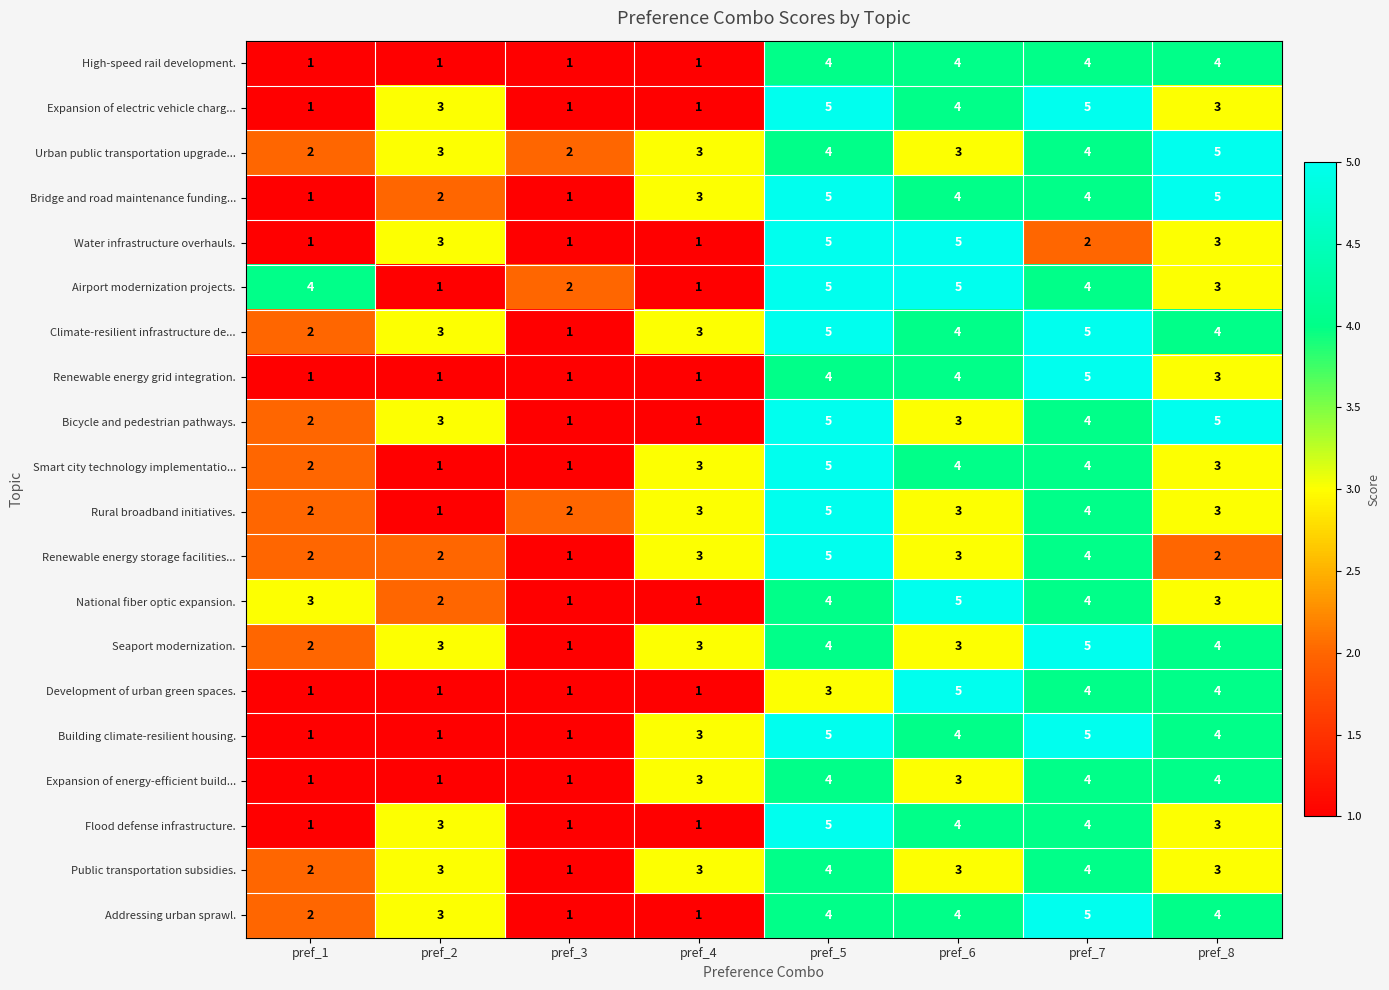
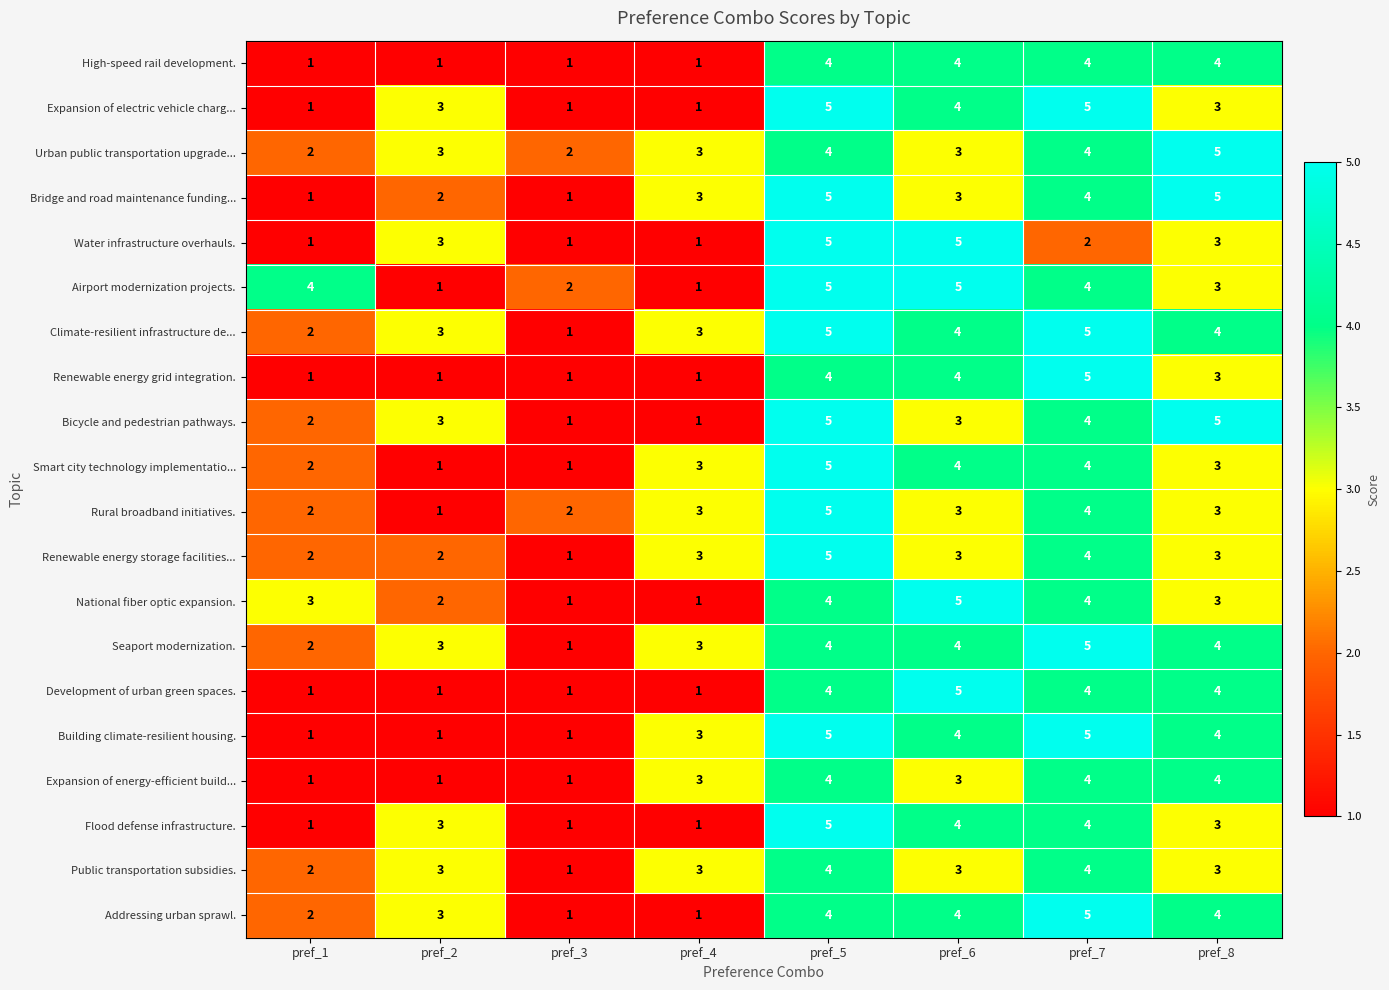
  {
    "High-speed rail development.": {
      "pref_1": 1,
      "pref_2": 1,
      "pref_3": 1,
      "pref_4": 1,
      "pref_5": 4,
      "pref_6": 4,
      "pref_7": 4,
      "pref_8": 4
    },
    "Expansion of electric vehicle charg...": {
      "pref_1": 1,
      "pref_2": 3,
      "pref_3": 1,
      "pref_4": 1,
      "pref_5": 5,
      "pref_6": 4,
      "pref_7": 5,
      "pref_8": 3
    },
    "Urban public transportation upgrade...": {
      "pref_1": 2,
      "pref_2": 3,
      "pref_3": 2,
      "pref_4": 3,
      "pref_5": 4,
      "pref_6": 3,
      "pref_7": 4,
      "pref_8": 5
    },
    "Bridge and road maintenance funding...": {
      "pref_1": 1,
      "pref_2": 2,
      "pref_3": 1,
      "pref_4": 3,
      "pref_5": 5,
-     "pref_6": 4,
+     "pref_6": 3,
      "pref_7": 4,
      "pref_8": 5
    },
    "Water infrastructure overhauls.": {
      "pref_1": 1,
      "pref_2": 3,
      "pref_3": 1,
      "pref_4": 1,
      "pref_5": 5,
      "pref_6": 5,
      "pref_7": 2,
      "pref_8": 3
    },
    "Airport modernization projects.": {
      "pref_1": 4,
      "pref_2": 1,
      "pref_3": 2,
      "pref_4": 1,
      "pref_5": 5,
      "pref_6": 5,
      "pref_7": 4,
      "pref_8": 3
    },
    "Climate-resilient infrastructure de...": {
      "pref_1": 2,
      "pref_2": 3,
      "pref_3": 1,
      "pref_4": 3,
      "pref_5": 5,
      "pref_6": 4,
      "pref_7": 5,
      "pref_8": 4
    },
    "Renewable energy grid integration.": {
      "pref_1": 1,
      "pref_2": 1,
      "pref_3": 1,
      "pref_4": 1,
      "pref_5": 4,
      "pref_6": 4,
      "pref_7": 5,
      "pref_8": 3
    },
    "Bicycle and pedestrian pathways.": {
      "pref_1": 2,
      "pref_2": 3,
      "pref_3": 1,
      "pref_4": 1,
      "pref_5": 5,
      "pref_6": 3,
      "pref_7": 4,
      "pref_8": 5
    },
    "Smart city technology implementatio...": {
      "pref_1": 2,
      "pref_2": 1,
      "pref_3": 1,
      "pref_4": 3,
      "pref_5": 5,
      "pref_6": 4,
      "pref_7": 4,
      "pref_8": 3
    },
    "Rural broadband initiatives.": {
      "pref_1": 2,
      "pref_2": 1,
      "pref_3": 2,
      "pref_4": 3,
      "pref_5": 5,
      "pref_6": 3,
      "pref_7": 4,
      "pref_8": 3
    },
    "Renewable energy storage facilities...": {
      "pref_1": 2,
      "pref_2": 2,
      "pref_3": 1,
      "pref_4": 3,
      "pref_5": 5,
      "pref_6": 3,
      "pref_7": 4,
-     "pref_8": 2
+     "pref_8": 3
    },
    "National fiber optic expansion.": {
      "pref_1": 3,
      "pref_2": 2,
      "pref_3": 1,
      "pref_4": 1,
      "pref_5": 4,
      "pref_6": 5,
      "pref_7": 4,
      "pref_8": 3
    },
    "Seaport modernization.": {
      "pref_1": 2,
      "pref_2": 3,
      "pref_3": 1,
      "pref_4": 3,
      "pref_5": 4,
-     "pref_6": 3,
+     "pref_6": 4,
      "pref_7": 5,
      "pref_8": 4
    },
    "Development of urban green spaces.": {
      "pref_1": 1,
      "pref_2": 1,
      "pref_3": 1,
      "pref_4": 1,
-     "pref_5": 3,
+     "pref_5": 4,
      "pref_6": 5,
      "pref_7": 4,
      "pref_8": 4
    },
    "Building climate-resilient housing.": {
      "pref_1": 1,
      "pref_2": 1,
      "pref_3": 1,
      "pref_4": 3,
      "pref_5": 5,
      "pref_6": 4,
      "pref_7": 5,
      "pref_8": 4
    },
    "Expansion of energy-efficient build...": {
      "pref_1": 1,
      "pref_2": 1,
      "pref_3": 1,
      "pref_4": 3,
      "pref_5": 4,
      "pref_6": 3,
      "pref_7": 4,
      "pref_8": 4
    },
    "Flood defense infrastructure.": {
      "pref_1": 1,
      "pref_2": 3,
      "pref_3": 1,
      "pref_4": 1,
      "pref_5": 5,
      "pref_6": 4,
      "pref_7": 4,
      "pref_8": 3
    },
    "Public transportation subsidies.": {
      "pref_1": 2,
      "pref_2": 3,
      "pref_3": 1,
      "pref_4": 3,
      "pref_5": 4,
      "pref_6": 3,
      "pref_7": 4,
      "pref_8": 3
    },
    "Addressing urban sprawl.": {
      "pref_1": 2,
      "pref_2": 3,
      "pref_3": 1,
      "pref_4": 1,
      "pref_5": 4,
      "pref_6": 4,
      "pref_7": 5,
      "pref_8": 4
    }
  }
